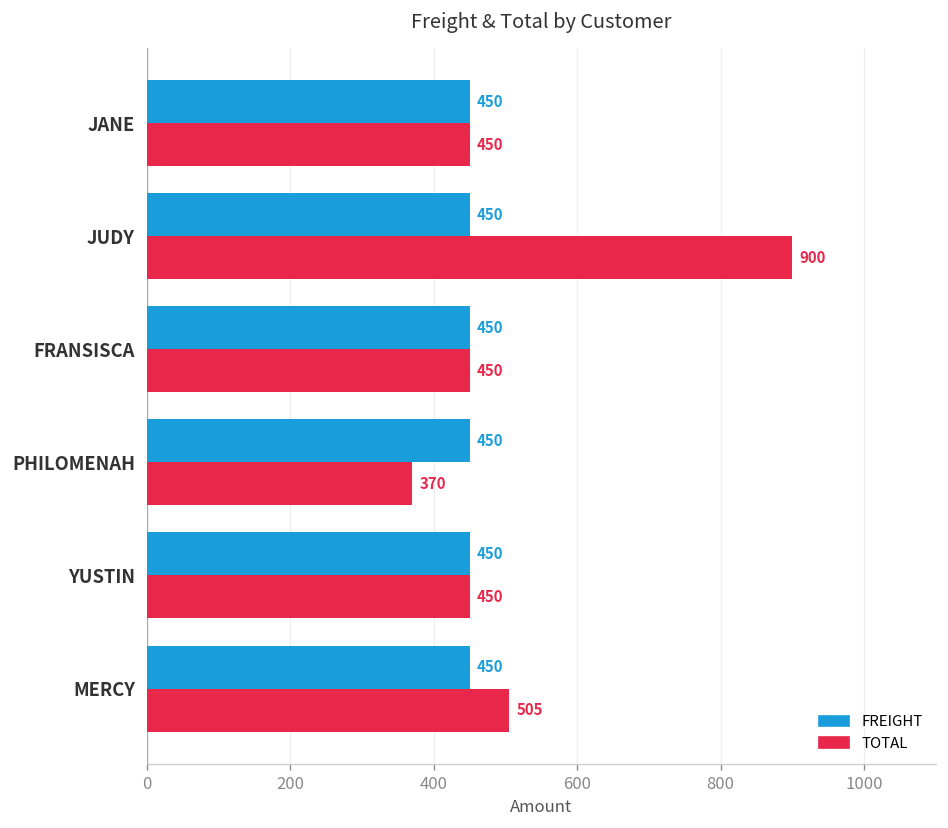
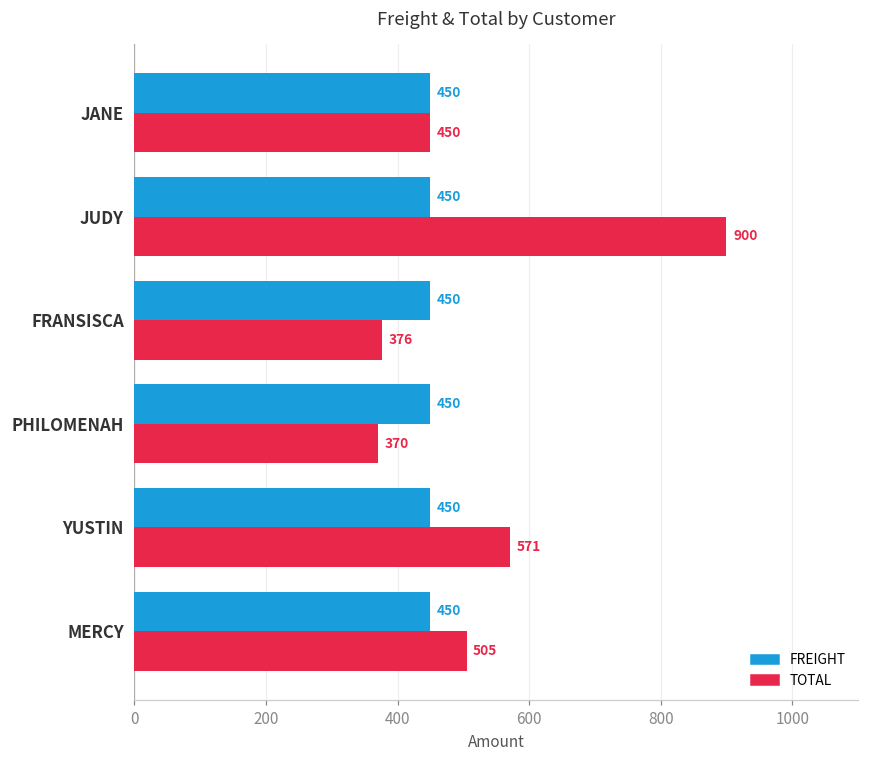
  {
    "TOTAL": {
      "JANE": 450,
      "JUDY": 900,
-     "FRANSISCA": 450,
+     "FRANSISCA": 376,
      "PHILOMENAH": 370,
-     "YUSTIN": 450,
+     "YUSTIN": 571,
      "MERCY": 505
    },
    "FREIGHT": {
      "JANE": 450,
      "JUDY": 450,
      "FRANSISCA": 450,
      "PHILOMENAH": 450,
      "YUSTIN": 450,
      "MERCY": 450
    }
  }
